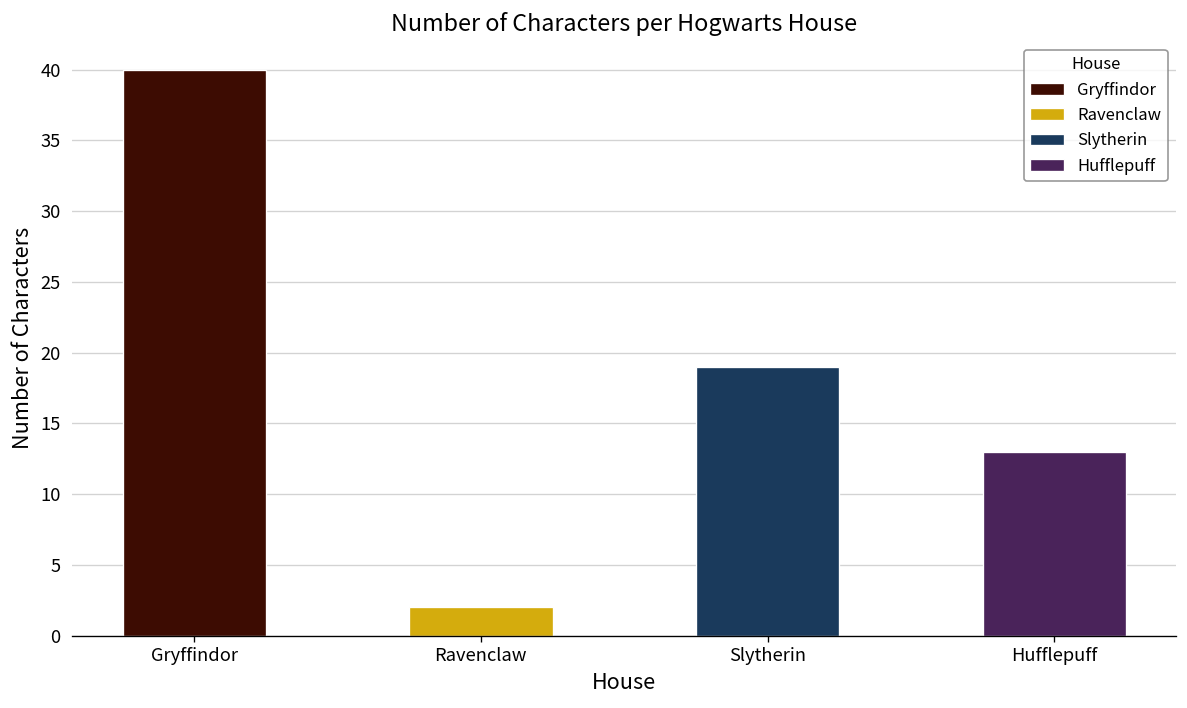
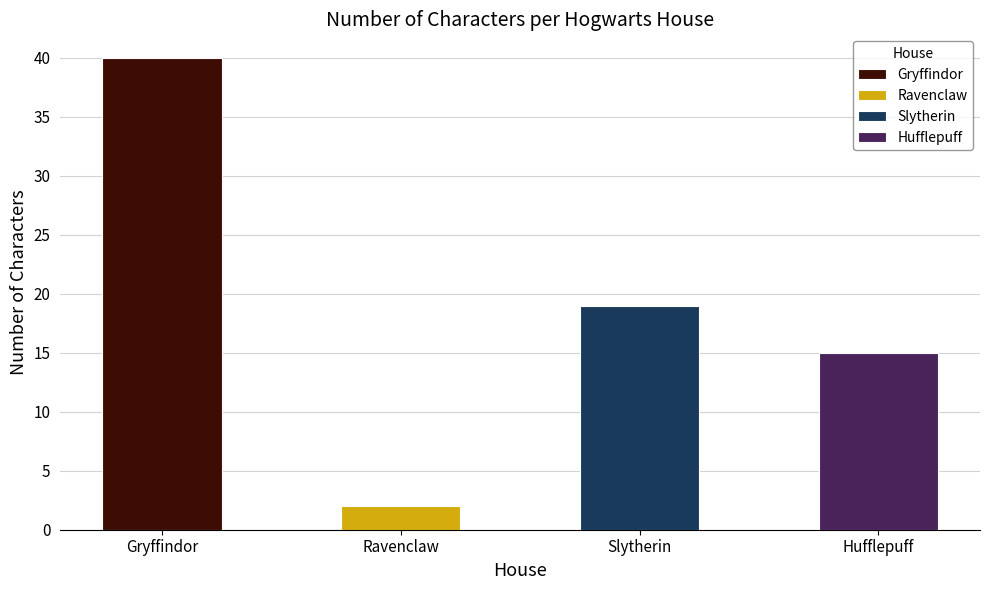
  {
    "Gryffindor": 40,
    "Ravenclaw": 2,
    "Slytherin": 19,
-   "Hufflepuff": 13
+   "Hufflepuff": 15
  }
